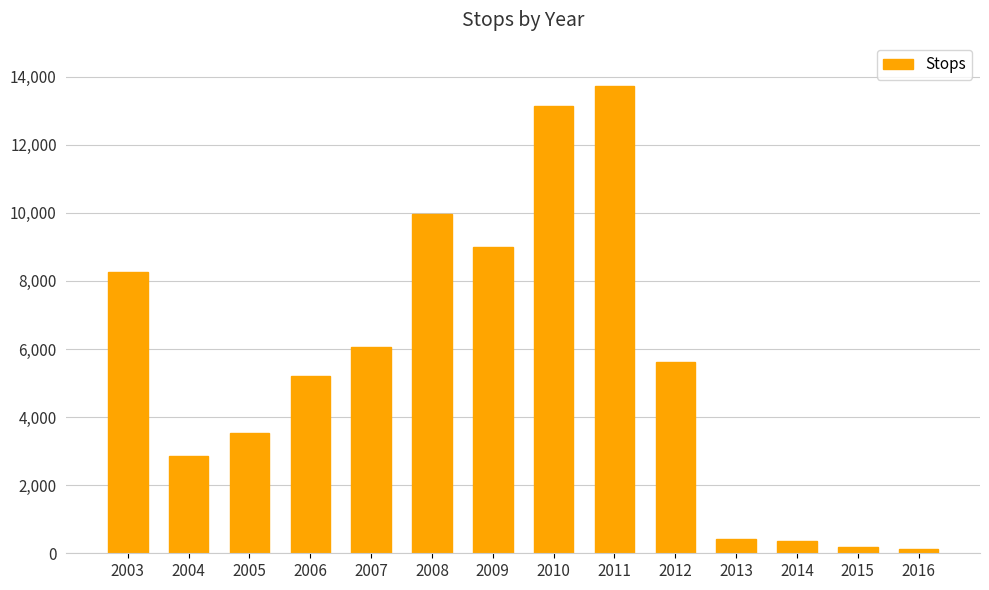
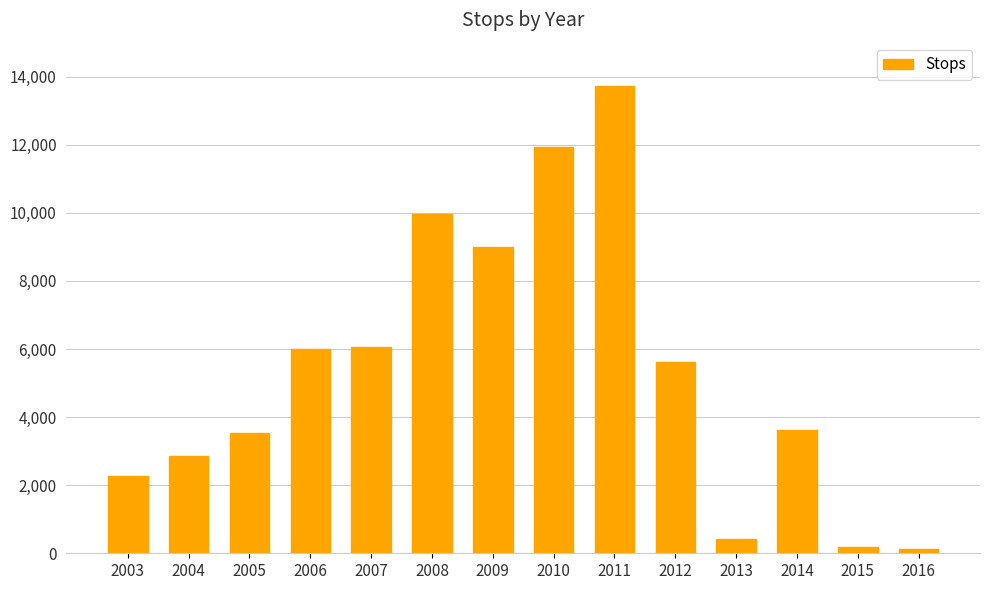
  {
-   "2003": "8,300",
+   "2003": "2,300",
    "2004": "2,900",
    "2005": "3,500",
-   "2006": "5,200",
+   "2006": "6,000",
    "2007": "6,100",
    "2008": "10,000",
    "2009": "9,000",
-   "2010": "13,100",
+   "2010": "11,900",
    "2011": "13,700",
    "2012": "5,600",
    "2013": "400",
-   "2014": "300",
+   "2014": "3,600",
    "2015": "200",
    "2016": "100"
  }
